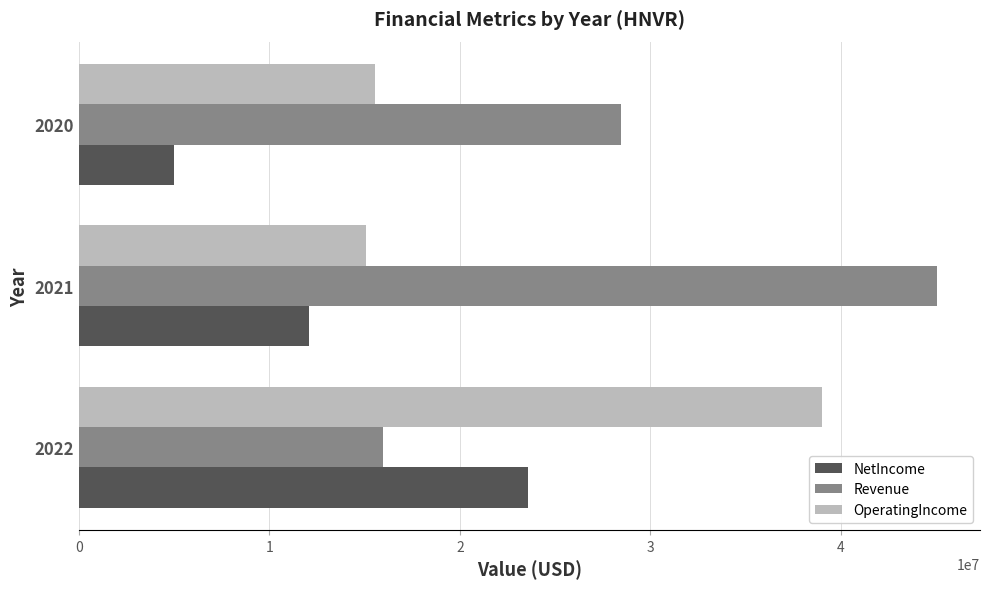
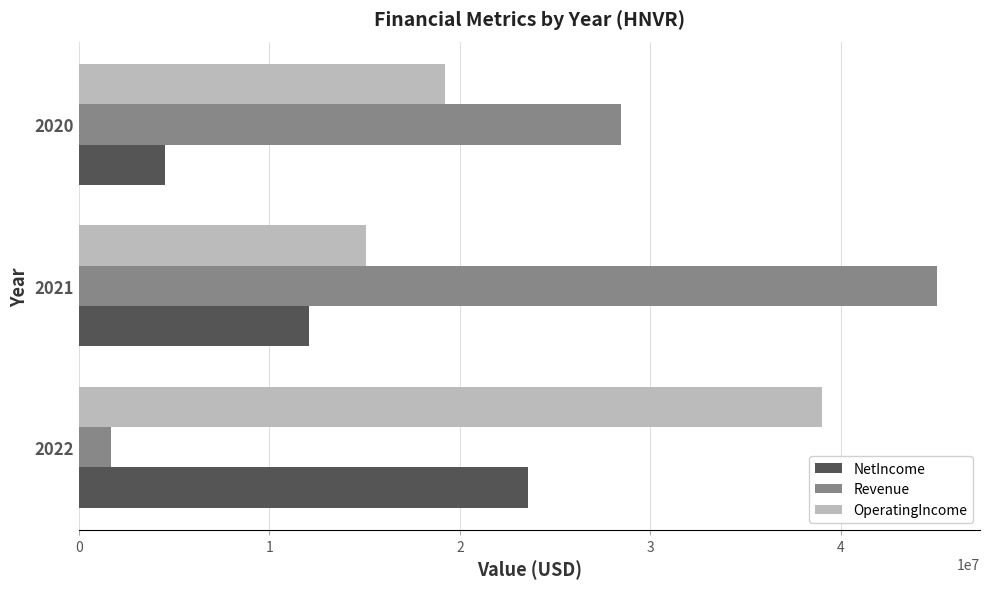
  {
    "NetIncome": {
-     "2020": 5000000,
+     "2020": 4500000,
      "2021": 12100000,
      "2022": 23600000
    },
    "Revenue": {
      "2020": 28500000,
      "2021": 45100000,
-     "2022": 16000000
+     "2022": 1700000
    },
    "OperatingIncome": {
-     "2020": 15500000,
+     "2020": 19200000,
      "2021": 15000000,
      "2022": 39000000
    }
  }
